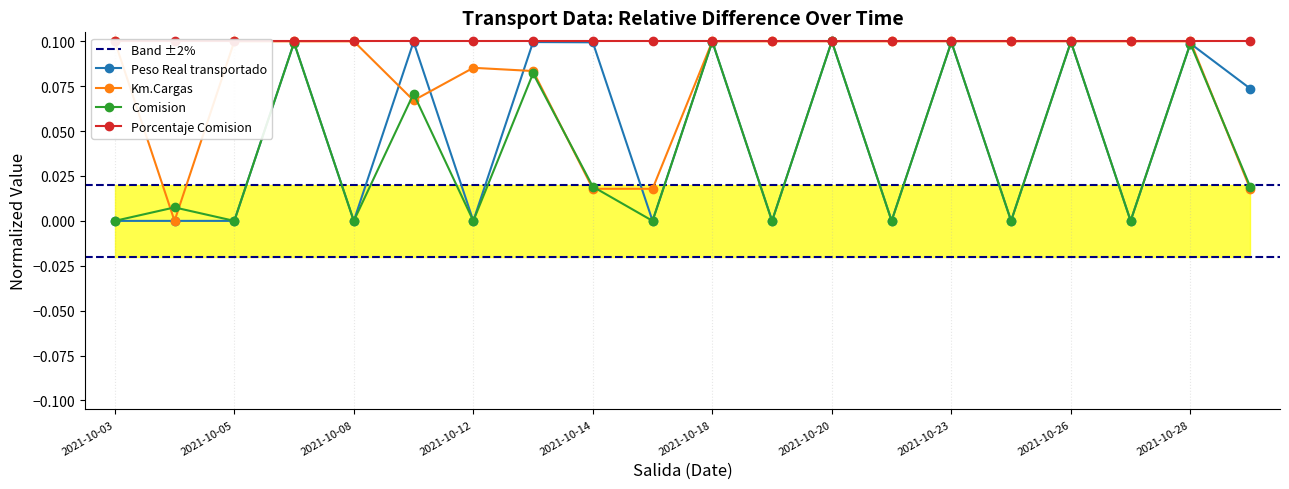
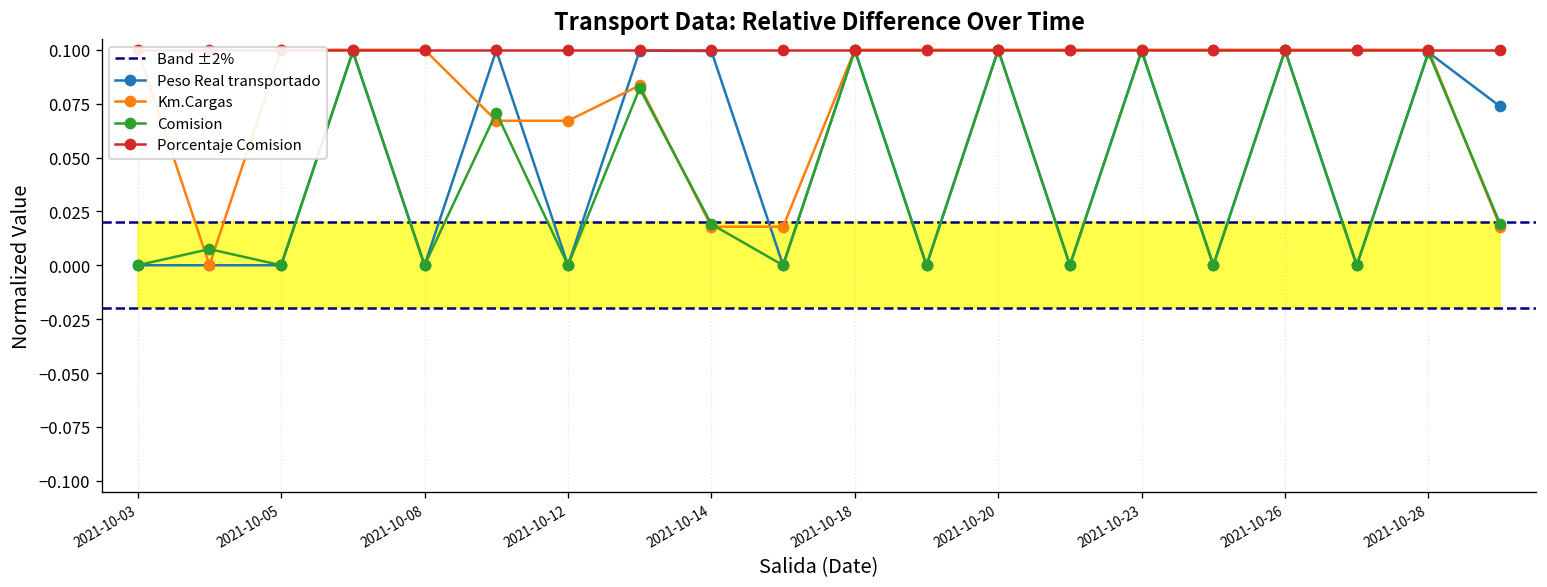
  {
    "Km.Cargas": {
-     "2021-10-12": 0.085
+     "2021-10-12": 0.067
    },
    "Porcentaje Comision": {
      "2021-10-12": 0.100
    }
  }
